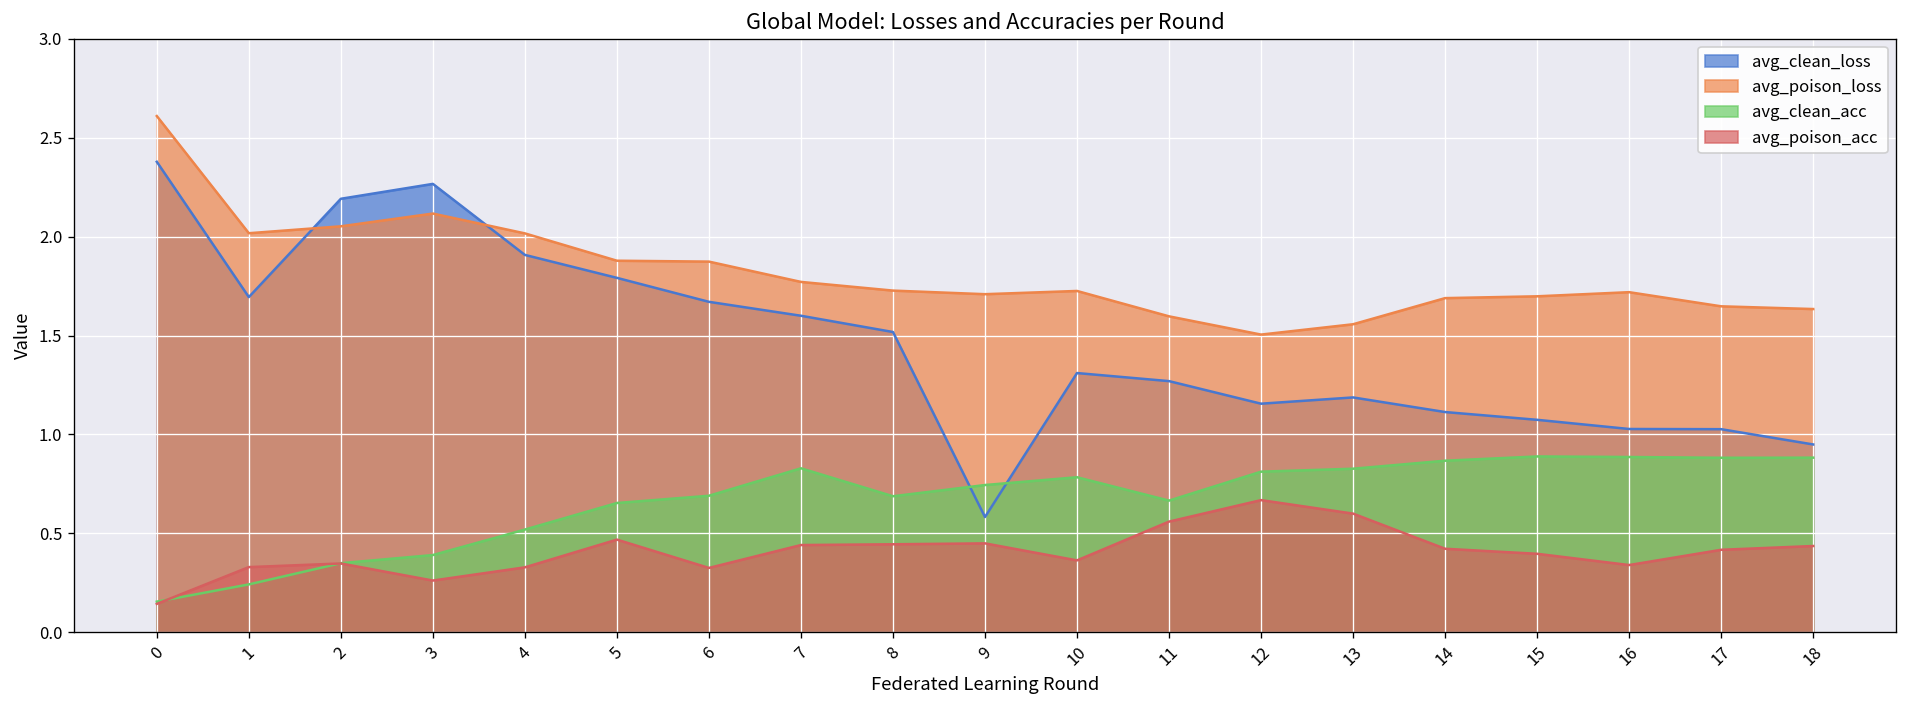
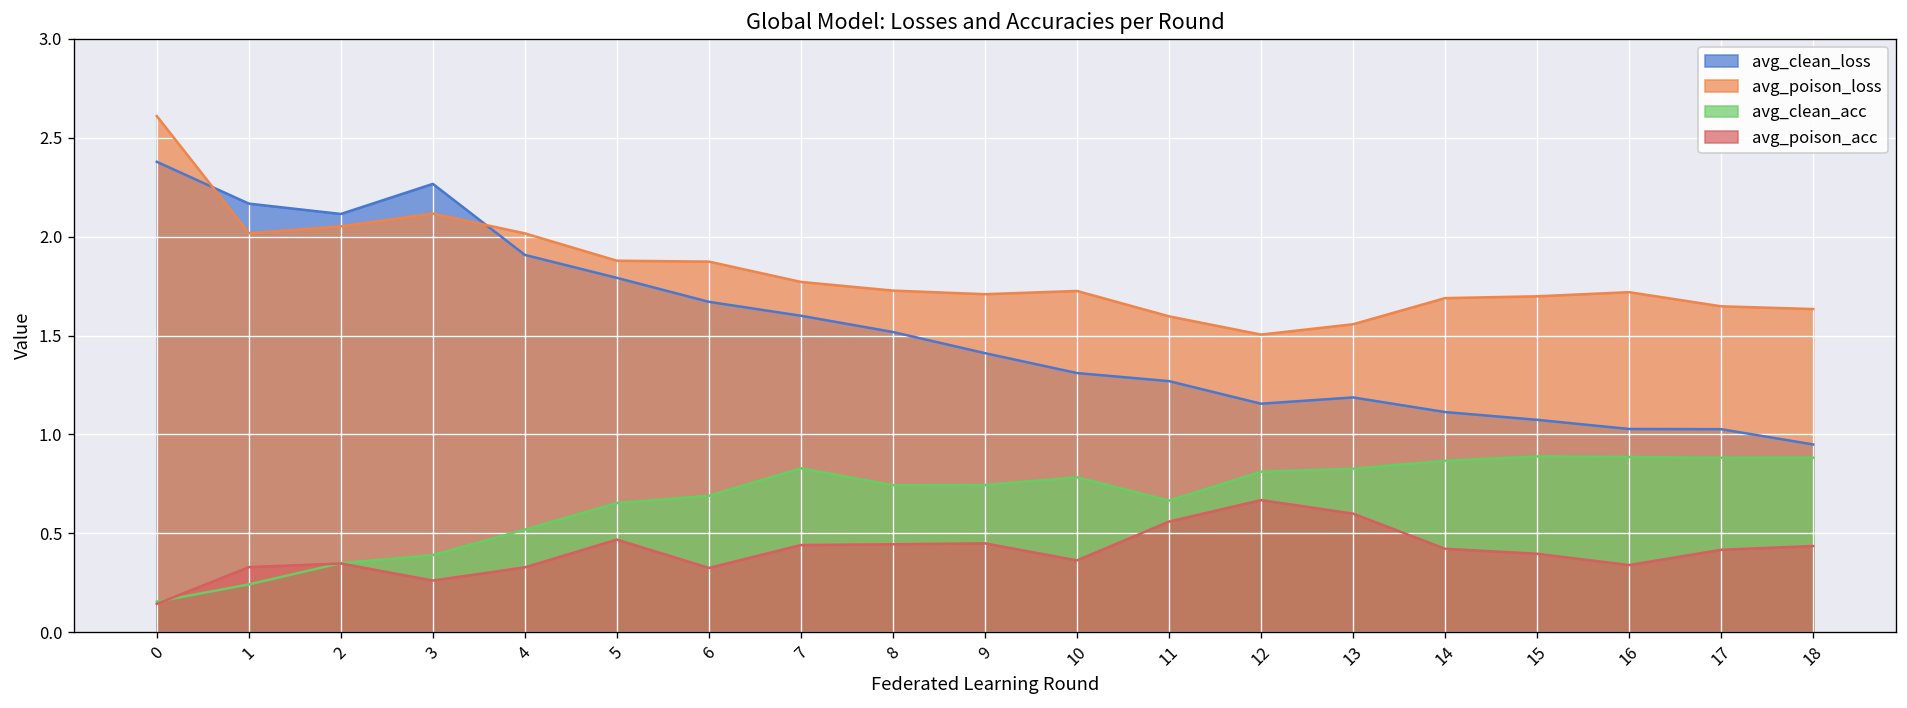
  {
    "avg_clean_loss": {
      "0": 2.38,
-     "1": 1.69,
-     "2": 2.19,
+     "1": 2.17,
+     "2": 2.11,
      "3": 2.27,
      "4": 1.91,
      "5": 1.79,
      "6": 1.67,
      "7": 1.60,
      "8": 1.52,
-     "9": 0.58,
+     "9": 1.41,
      "10": 1.31,
      "11": 1.27,
      "12": 1.16,
      "13": 1.19,
      "14": 1.11,
      "15": 1.07,
      "16": 1.03,
      "17": 1.03,
      "18": 0.95
    },
    "avg_clean_acc": {
      "1": 0.24,
      "3": 0.39,
      "4": 0.52,
      "5": 0.65,
      "6": 0.69,
      "7": 0.83,
-     "8": 0.69,
+     "8": 0.74,
      "9": 0.74,
      "10": 0.78,
      "11": 0.67,
      "12": 0.81,
      "13": 0.83,
      "14": 0.87,
      "15": 0.89,
      "16": 0.89,
      "17": 0.88,
      "18": 0.88
    }
  }
